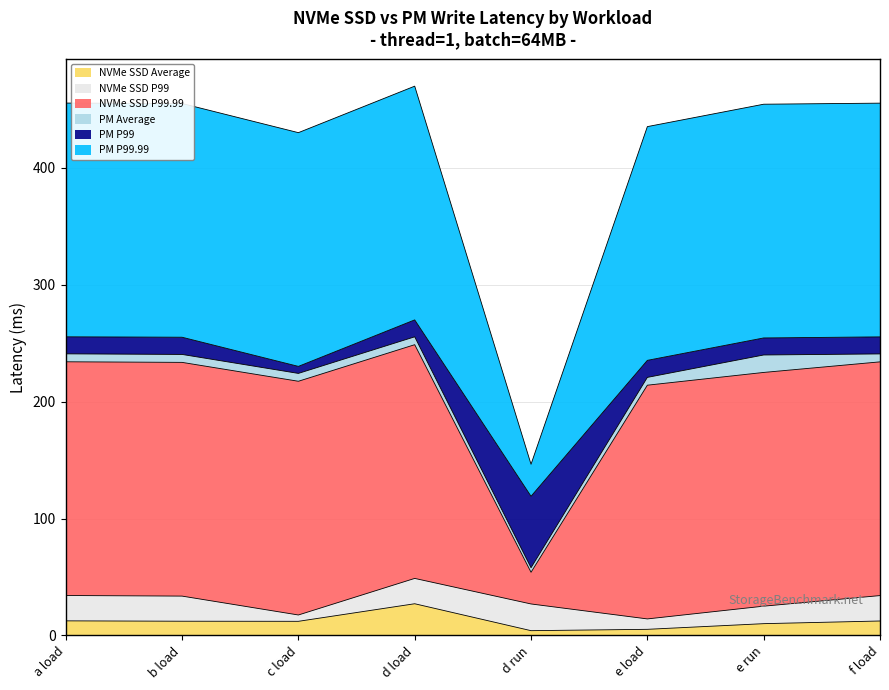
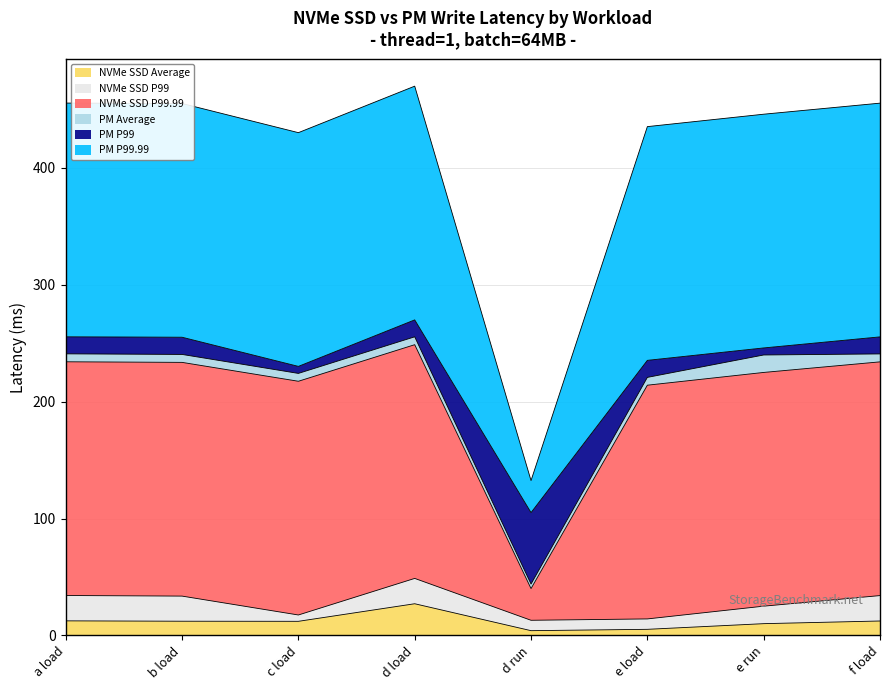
  {
    "NVMe SSD Average": {
      "a load": 12,
      "b load": 12,
      "c load": 12,
      "d load": 27,
      "d run": 4,
      "e load": 5,
      "e run": 10,
      "f load": 12
    },
    "NVMe SSD P99": {
      "a load": 22,
      "b load": 21,
      "c load": 5,
      "d load": 22,
-     "d run": 23,
+     "d run": 9,
      "e load": 9,
      "e run": 15,
      "f load": 22
    },
    "NVMe SSD P99.99": {
      "a load": 200,
      "b load": 200,
      "c load": 200,
      "d load": 200,
      "d run": 27,
      "e load": 200,
      "e run": 200,
      "f load": 200
    },
    "PM Average": {
      "a load": 7,
      "b load": 7,
      "c load": 7,
      "d load": 7,
      "d run": 4,
      "e load": 7,
      "e run": 15,
      "f load": 7
    },
    "PM P99": {
      "a load": 15,
      "b load": 15,
      "c load": 6,
      "d load": 14,
      "d run": 61,
      "e load": 15,
-     "e run": 15,
+     "e run": 6,
      "f load": 15
    },
    "PM P99.99": {
      "a load": 200,
      "c load": 200,
      "d load": 200,
      "d run": 27,
      "e load": 200,
      "e run": 200,
      "f load": 200
    }
  }
